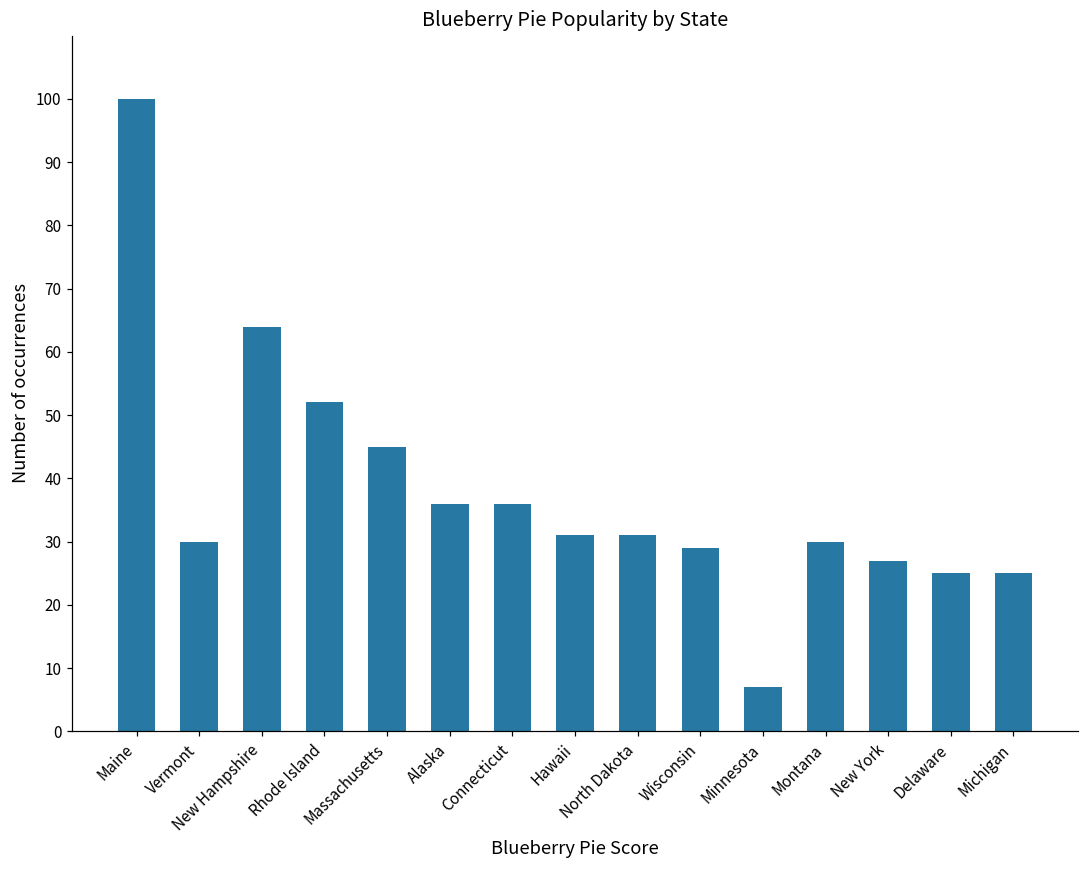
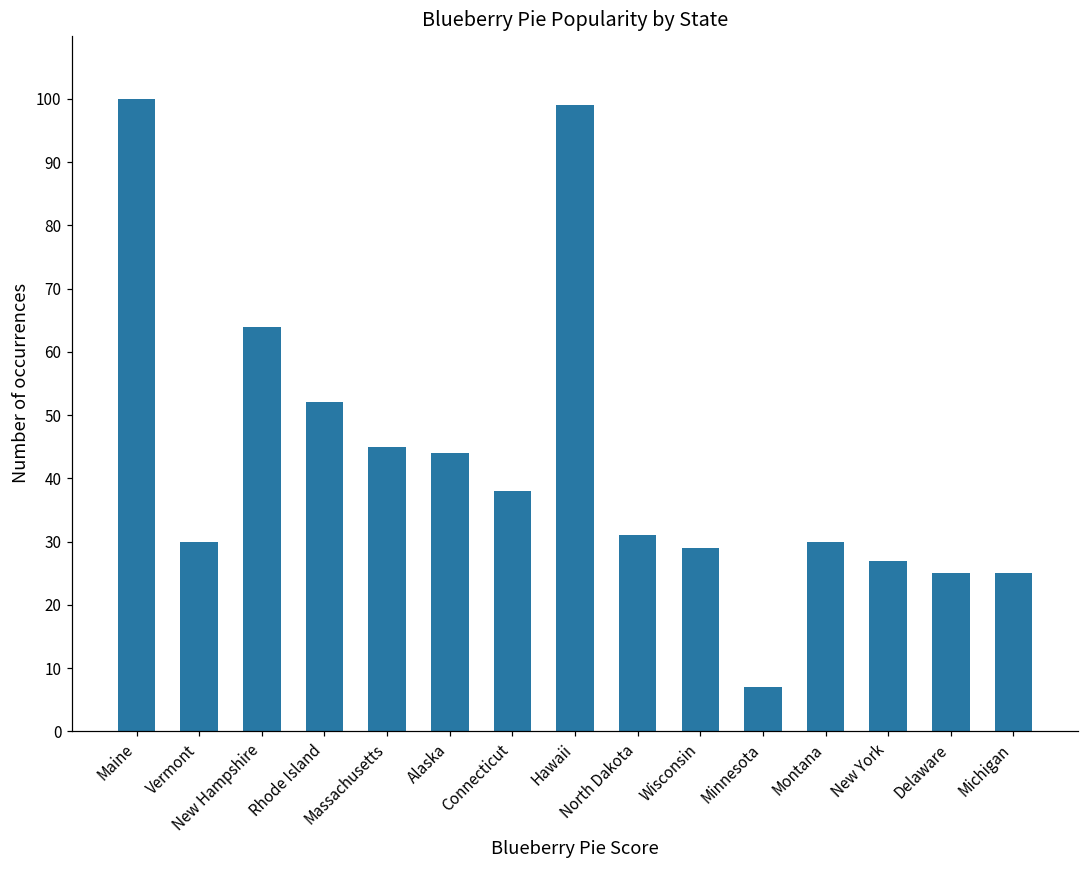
  {
    "Maine": 100,
    "Vermont": 30,
    "New Hampshire": 64,
    "Rhode Island": 52,
    "Massachusetts": 45,
-   "Alaska": 36,
-   "Connecticut": 36,
-   "Hawaii": 31,
+   "Alaska": 44,
+   "Connecticut": 38,
+   "Hawaii": 99,
    "North Dakota": 31,
    "Wisconsin": 29,
    "Minnesota": 7,
    "Montana": 30,
    "New York": 27,
    "Delaware": 25,
    "Michigan": 25
  }
